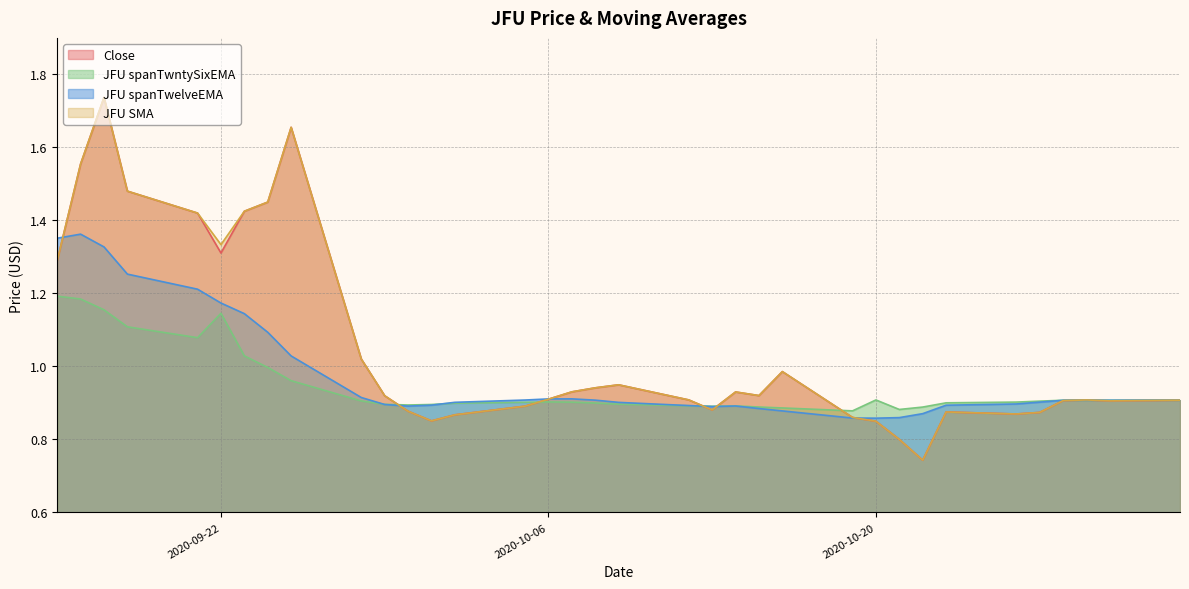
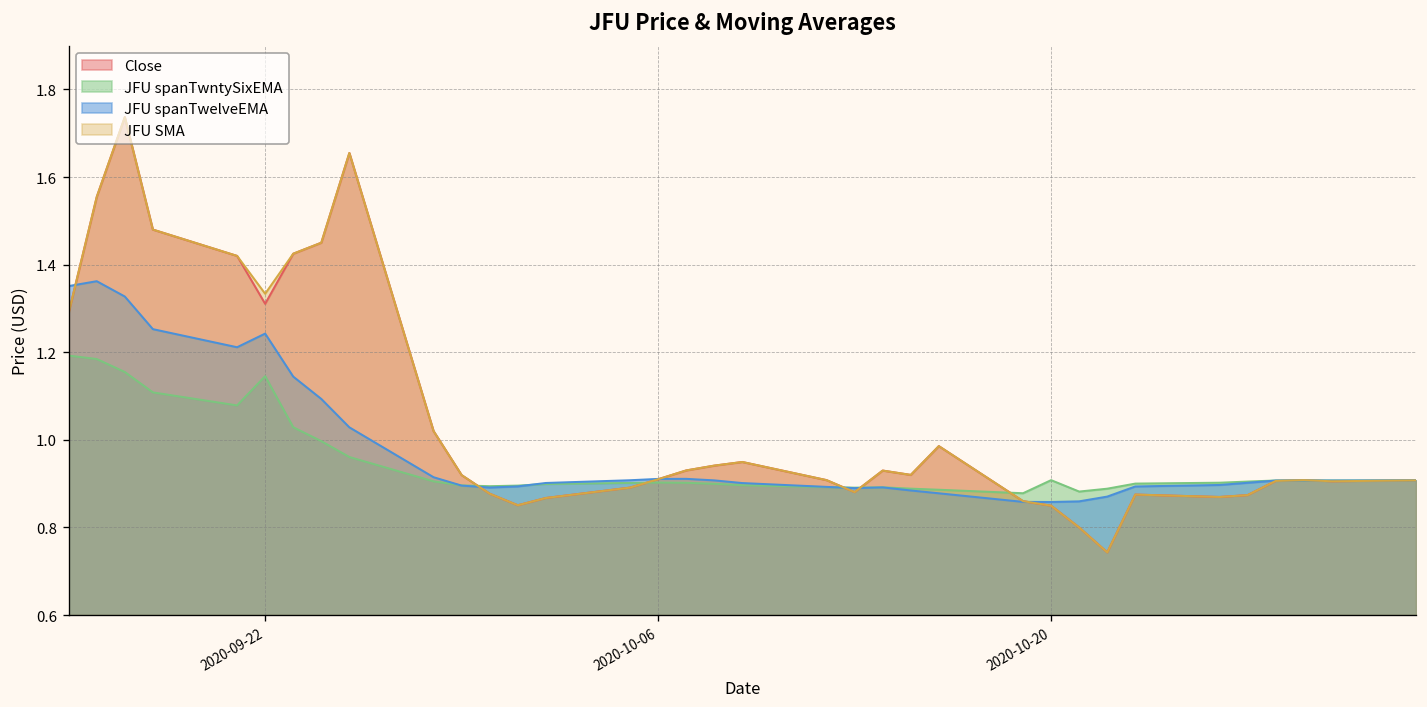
  {
    "Close": {
      "2020-09-22": 1.31
    },
    "JFU spanTwntySixEMA": {
      "2020-09-22": 1.15,
      "2020-10-06": 0.90,
      "2020-10-20": 0.91
    },
    "JFU spanTwelveEMA": {
-     "2020-09-22": 1.17,
+     "2020-09-22": 1.24,
      "2020-10-20": 0.86
    },
    "JFU SMA": {
      "2020-09-22": 1.33
    }
  }
